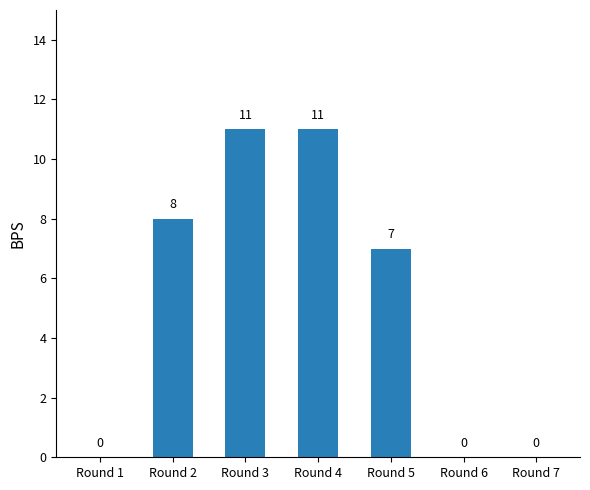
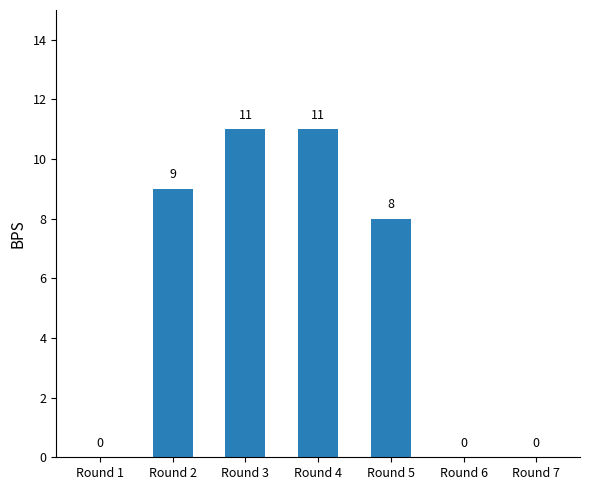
  {
    "Round 1": 0,
-   "Round 2": 8,
+   "Round 2": 9,
    "Round 3": 11,
    "Round 4": 11,
-   "Round 5": 7,
+   "Round 5": 8,
    "Round 6": 0,
    "Round 7": 0
  }
